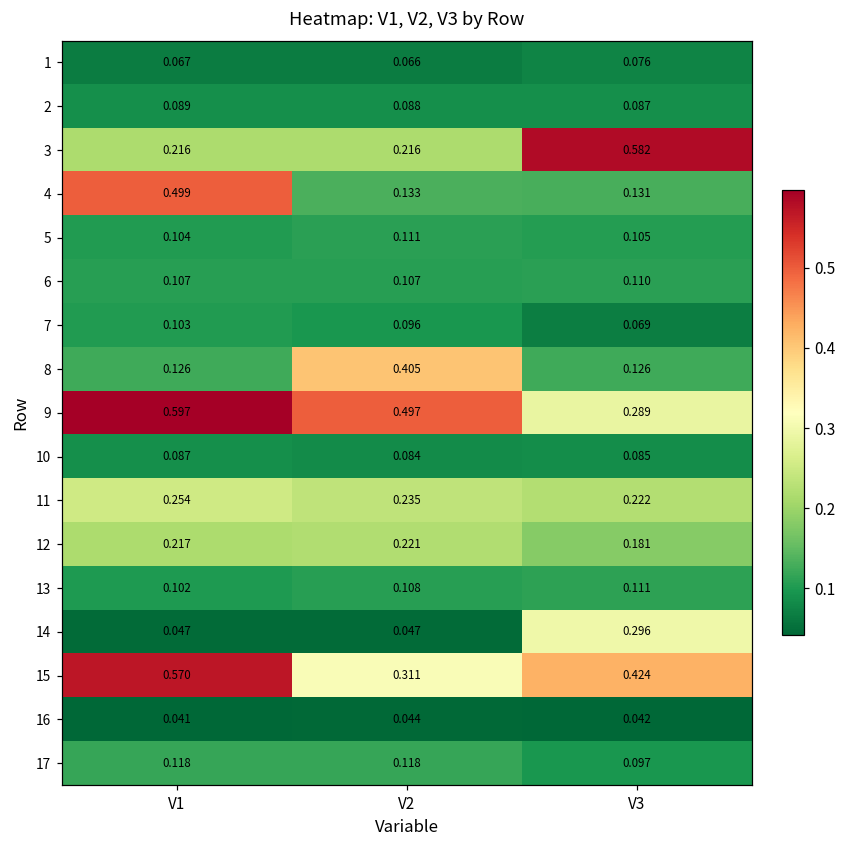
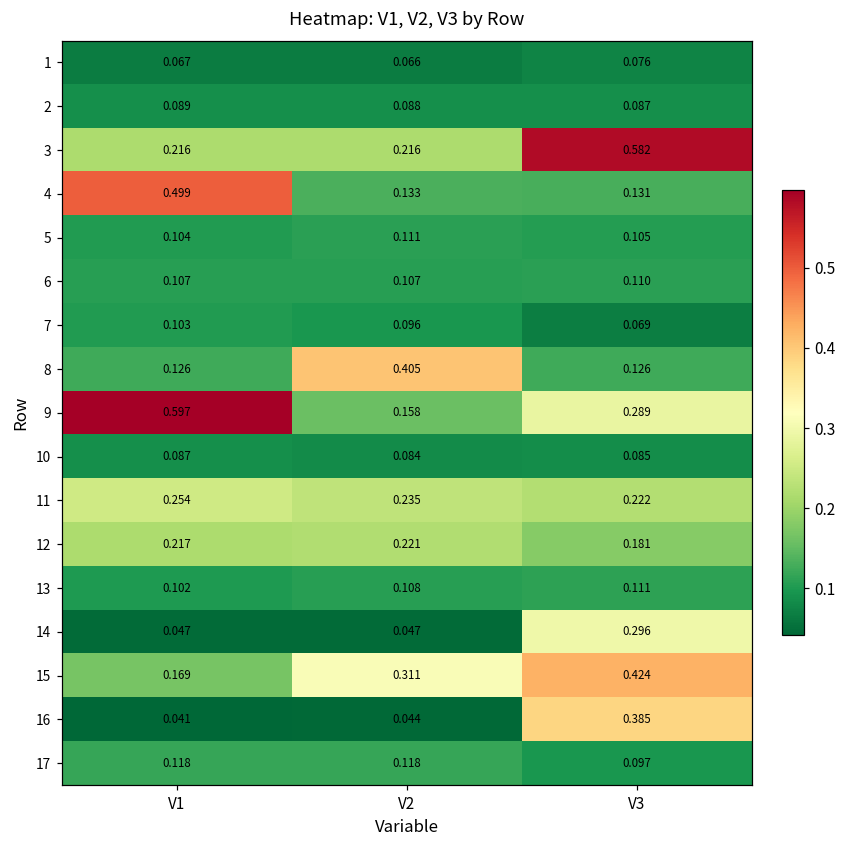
  {
    "1": {
      "V1": 0.067,
      "V2": 0.066,
      "V3": 0.076
    },
    "2": {
      "V1": 0.089,
      "V2": 0.088,
      "V3": 0.087
    },
    "3": {
      "V1": 0.216,
      "V2": 0.216,
      "V3": 0.582
    },
    "4": {
      "V1": 0.499,
      "V2": 0.133,
      "V3": 0.131
    },
    "5": {
      "V1": 0.104,
      "V2": 0.111,
      "V3": 0.105
    },
    "6": {
      "V1": 0.107,
      "V2": 0.107,
      "V3": 0.110
    },
    "7": {
      "V1": 0.103,
      "V2": 0.096,
      "V3": 0.069
    },
    "8": {
      "V1": 0.126,
      "V2": 0.405,
      "V3": 0.126
    },
    "9": {
      "V1": 0.597,
-     "V2": 0.497,
+     "V2": 0.158,
      "V3": 0.289
    },
    "10": {
      "V1": 0.087,
      "V2": 0.084,
      "V3": 0.085
    },
    "11": {
      "V1": 0.254,
      "V2": 0.235,
      "V3": 0.222
    },
    "12": {
      "V1": 0.217,
      "V2": 0.221,
      "V3": 0.181
    },
    "13": {
      "V1": 0.102,
      "V2": 0.108,
      "V3": 0.111
    },
    "14": {
      "V1": 0.047,
      "V2": 0.047,
      "V3": 0.296
    },
    "15": {
-     "V1": 0.570,
+     "V1": 0.169,
      "V2": 0.311,
      "V3": 0.424
    },
    "16": {
      "V1": 0.041,
      "V2": 0.044,
-     "V3": 0.042
+     "V3": 0.385
    },
    "17": {
      "V1": 0.118,
      "V2": 0.118,
      "V3": 0.097
    }
  }
